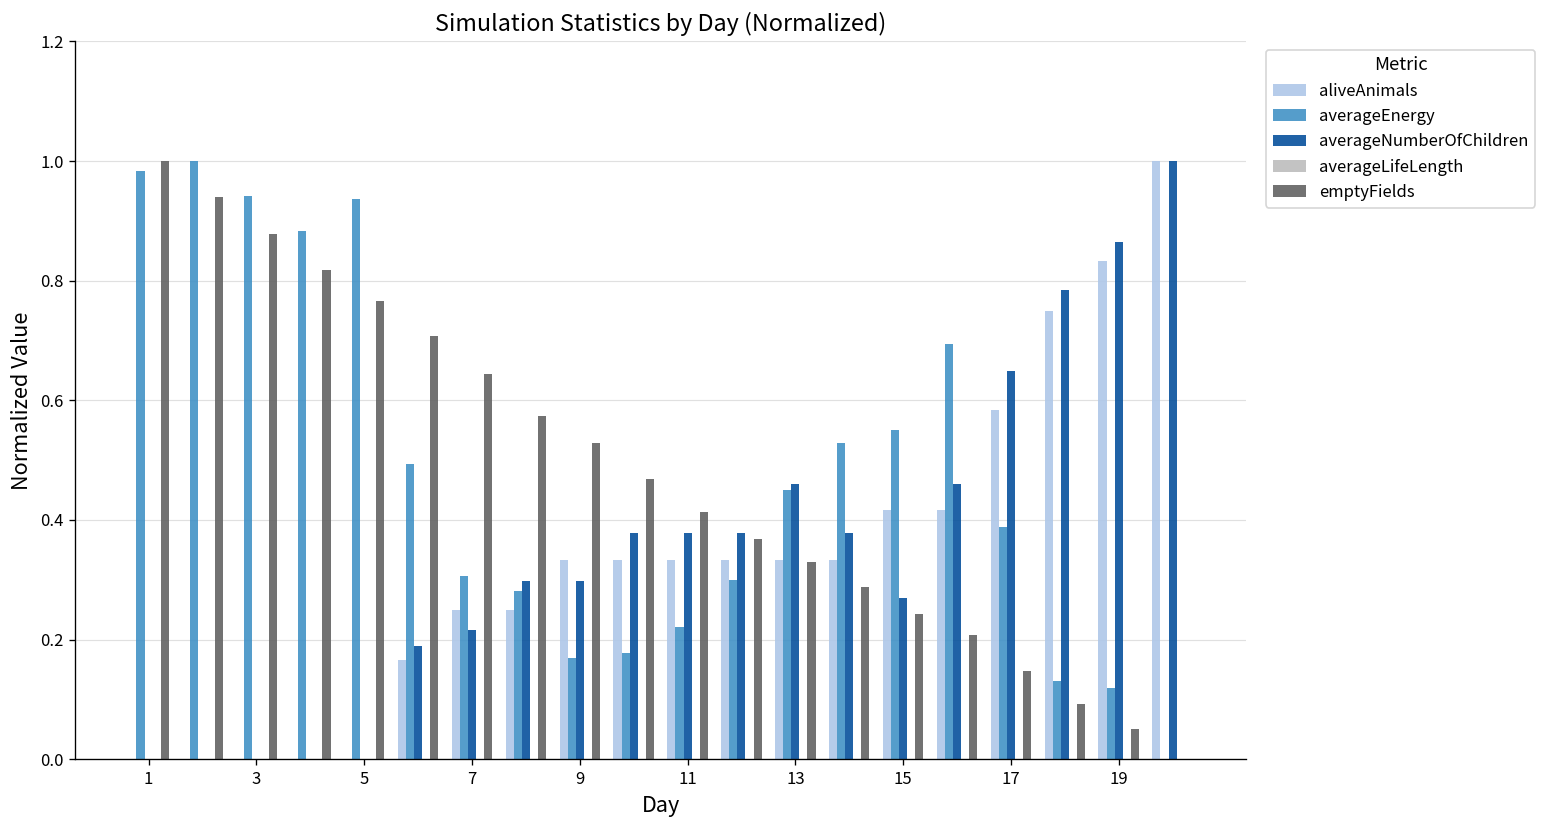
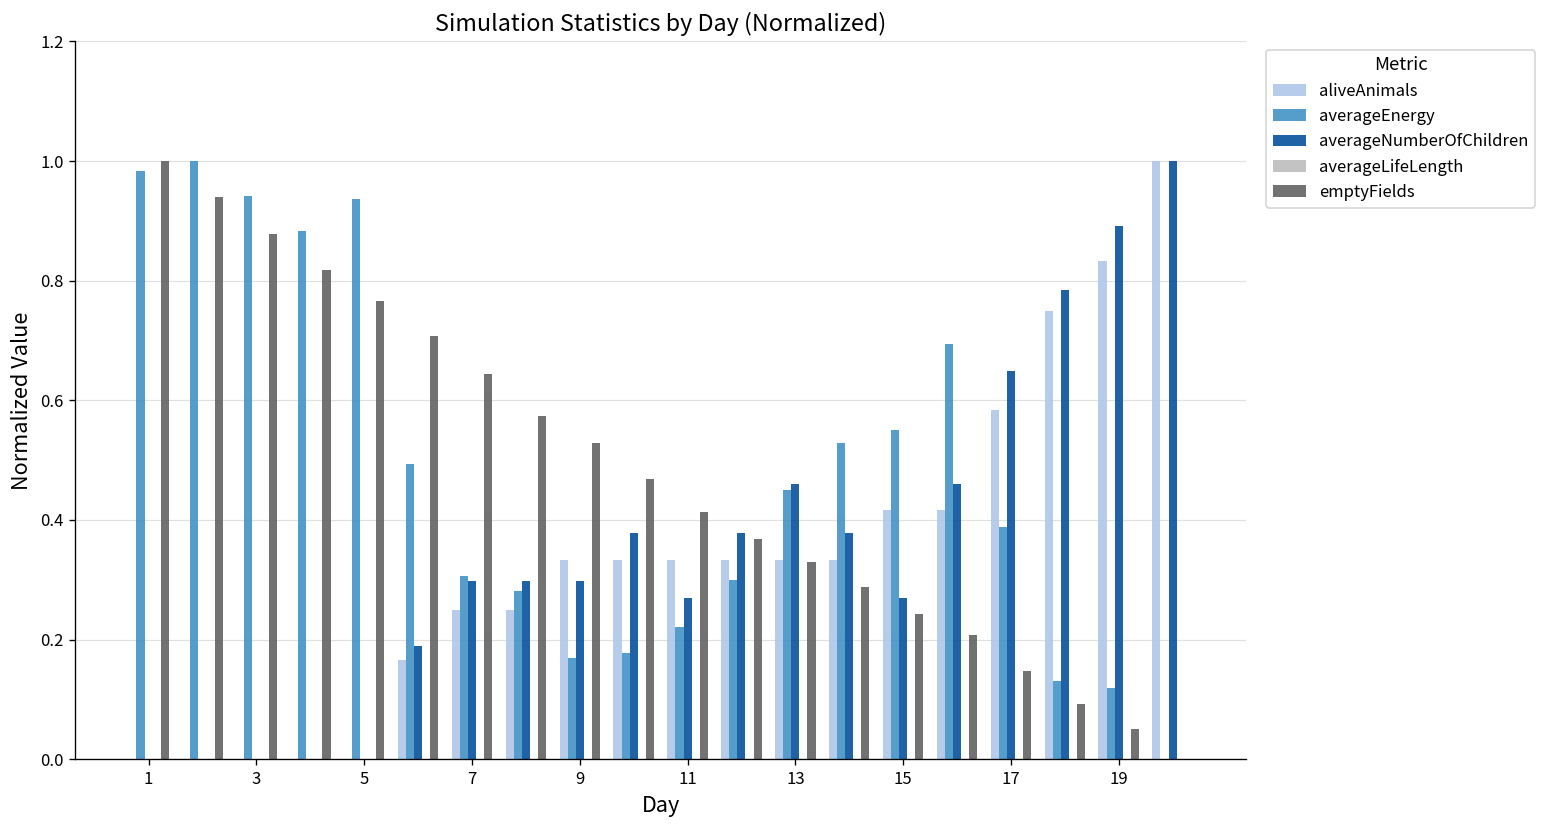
  {
    "averageNumberOfChildren": {
      "1": 0.00,
      "3": 0.00,
      "5": 0.00,
-     "7": 0.22,
+     "7": 0.30,
      "9": 0.30,
-     "11": 0.38,
+     "11": 0.27,
      "13": 0.46,
      "15": 0.27,
      "17": 0.65,
-     "19": 0.86
+     "19": 0.89
    }
  }
